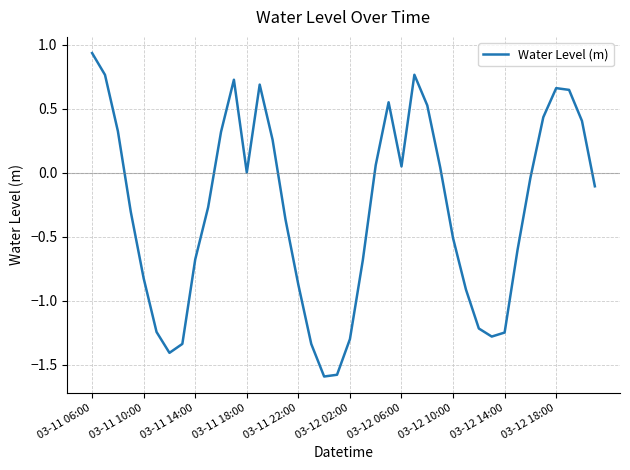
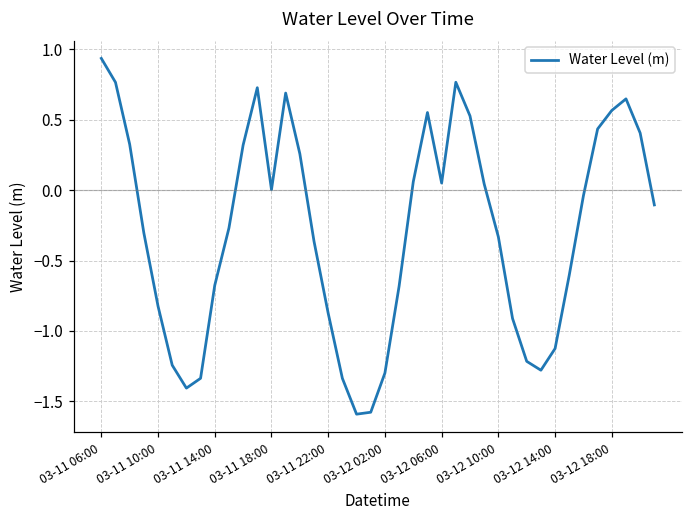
  {
    "03-11 06:00": 0.94,
    "03-11 10:00": -0.82,
    "03-11 14:00": -0.68,
    "03-11 18:00": 0.00,
    "03-11 22:00": -0.87,
    "03-12 02:00": -1.30,
    "03-12 06:00": 0.05,
-   "03-12 10:00": -0.51,
-   "03-12 14:00": -1.25,
-   "03-12 18:00": 0.66
+   "03-12 10:00": -0.33,
+   "03-12 14:00": -1.12,
+   "03-12 18:00": 0.57
  }
